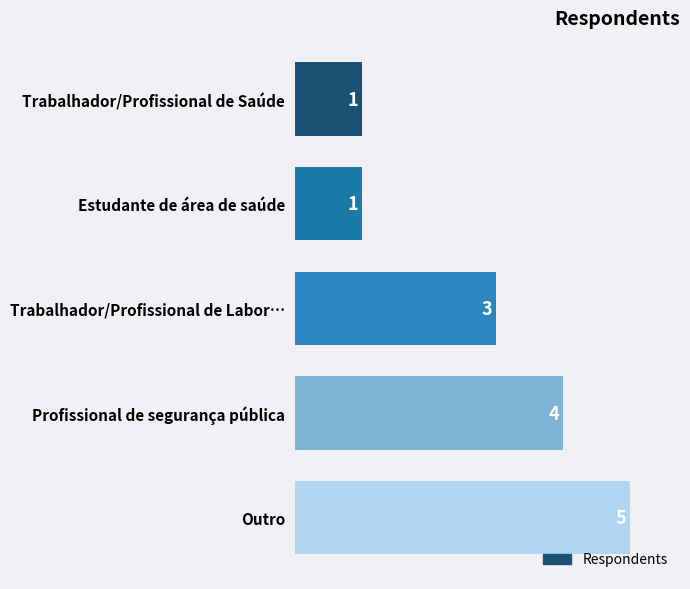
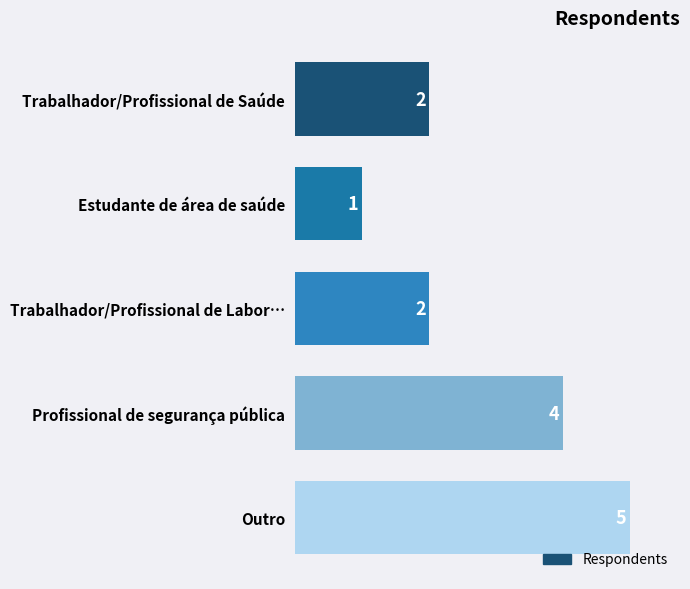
  {
-   "Trabalhador/Profissional de Saúde": 1,
+   "Trabalhador/Profissional de Saúde": 2,
    "Estudante de área de saúde": 1,
-   "Trabalhador/Profissional de Labor…": 3,
+   "Trabalhador/Profissional de Labor…": 2,
    "Profissional de segurança pública": 4,
    "Outro": 5
  }
